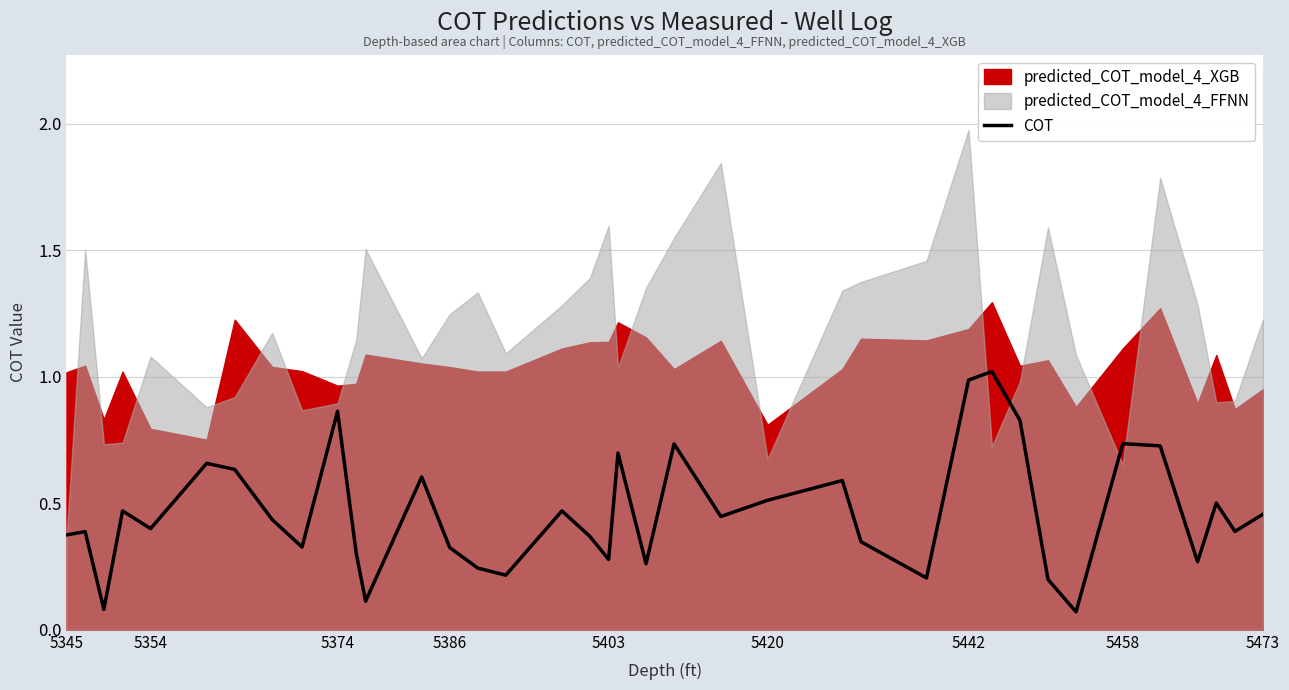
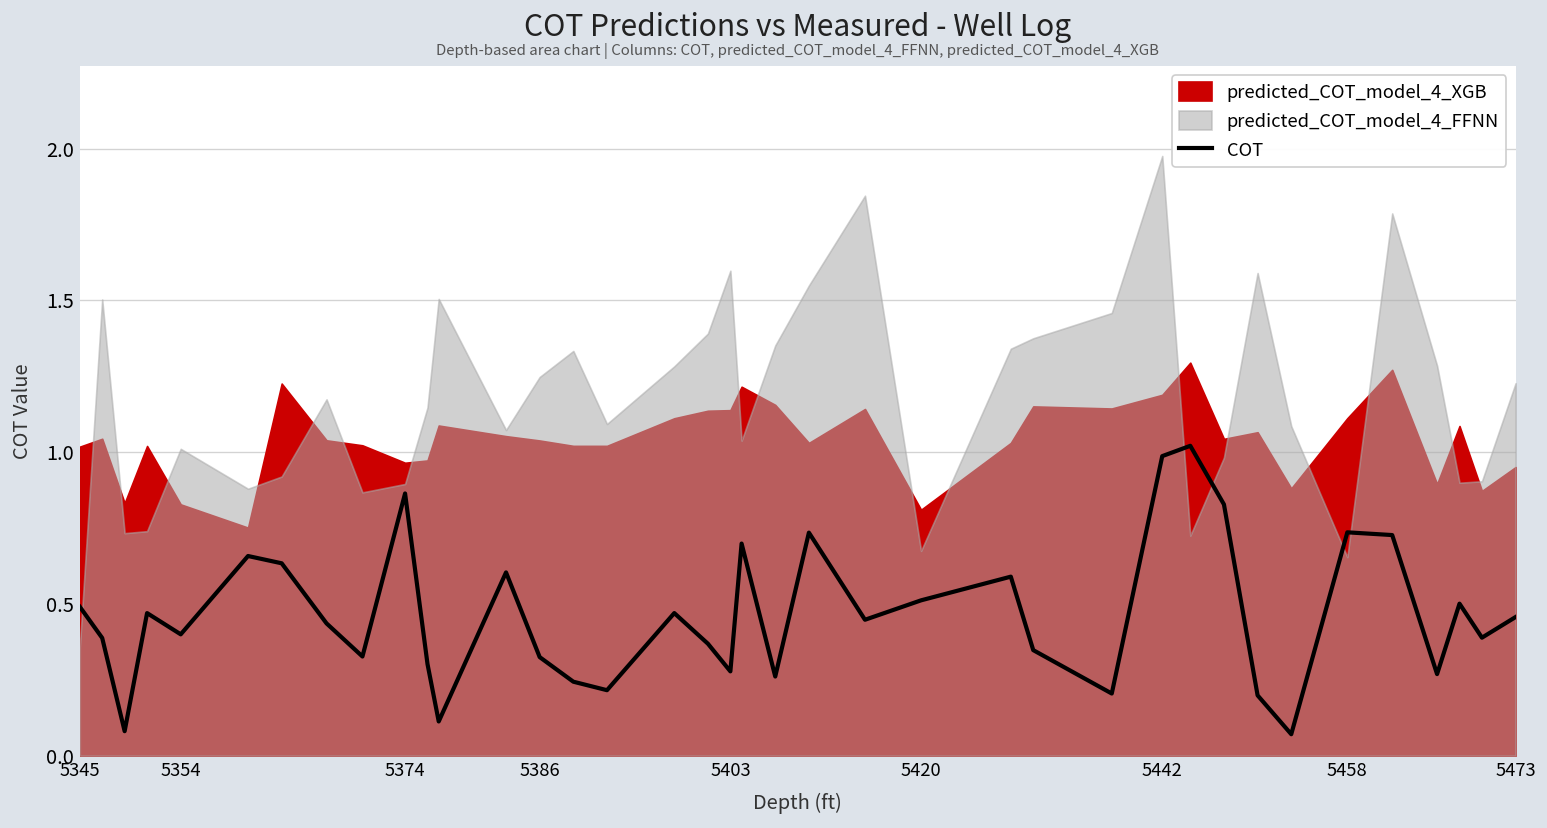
  {
    "COT": {
-     "5345": 0.38,
+     "5345": 0.49,
      "5354": 0.40,
      "5374": 0.86,
      "5386": 0.33,
      "5403": 0.28,
      "5420": 0.51,
      "5442": 0.99,
      "5458": 0.74,
      "5473": 0.46
    },
    "predicted_COT_model_4_XGB": {
      "5345": 1.02,
-     "5354": 0.79,
+     "5354": 0.83,
      "5374": 0.97,
      "5386": 1.04,
      "5403": 1.14,
      "5420": 0.81,
      "5442": 1.19,
      "5458": 1.11,
      "5473": 0.95
    },
    "predicted_COT_model_4_FFNN": {
      "5345": 0.36,
-     "5354": 1.08,
+     "5354": 1.01,
      "5374": 0.90,
      "5386": 1.25,
      "5403": 1.60,
      "5420": 0.68,
      "5442": 1.98,
      "5458": 0.65,
      "5473": 1.23
    }
  }
